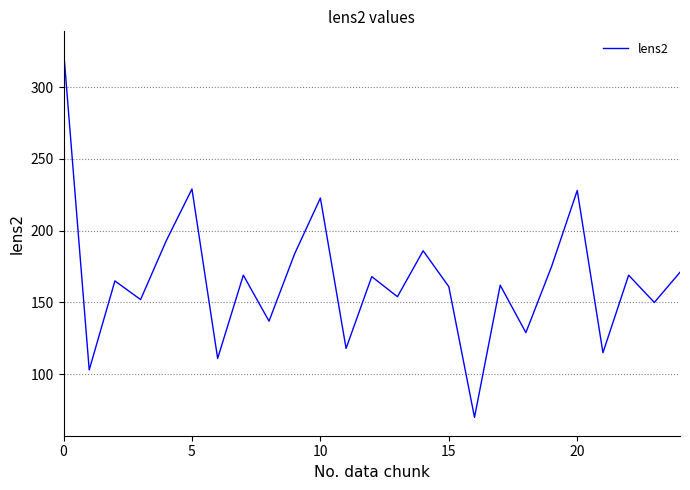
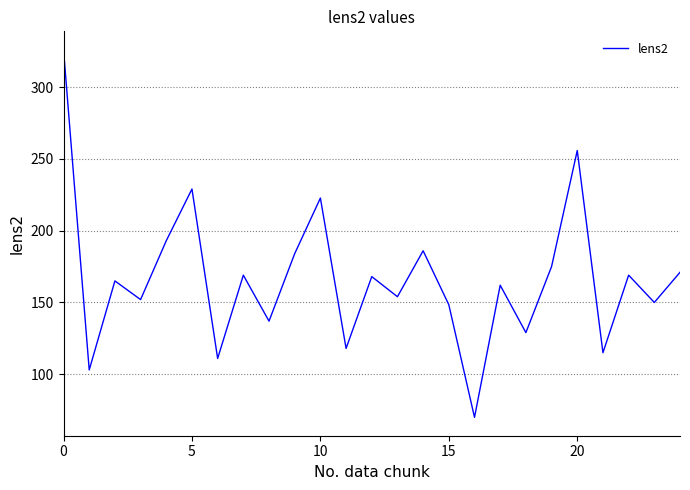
  {
    "0": 326,
    "5": 229,
    "10": 223,
-   "15": 161,
-   "20": 228
+   "15": 148,
+   "20": 256
  }
